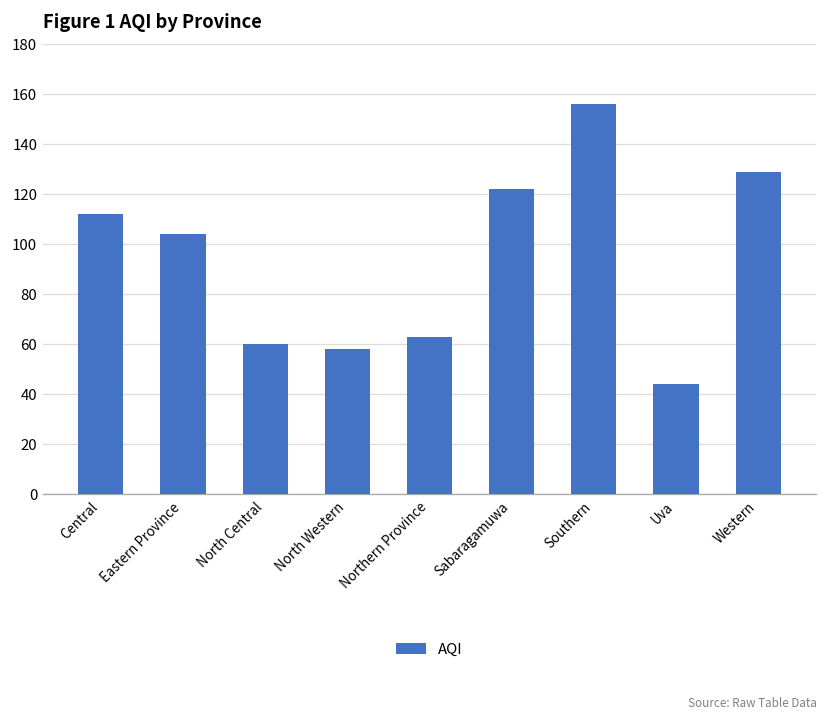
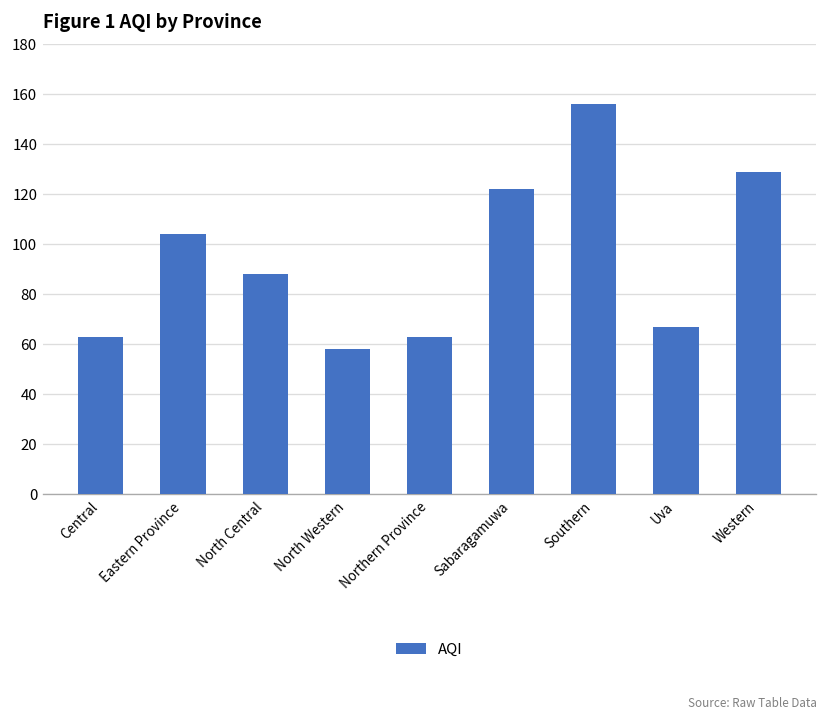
  {
-   "Central": 112,
+   "Central": 63,
    "Eastern Province": 104,
-   "North Central": 60,
+   "North Central": 88,
    "North Western": 58,
    "Northern Province": 63,
    "Sabaragamuwa": 122,
    "Southern": 156,
-   "Uva": 44,
+   "Uva": 67,
    "Western": 129
  }
